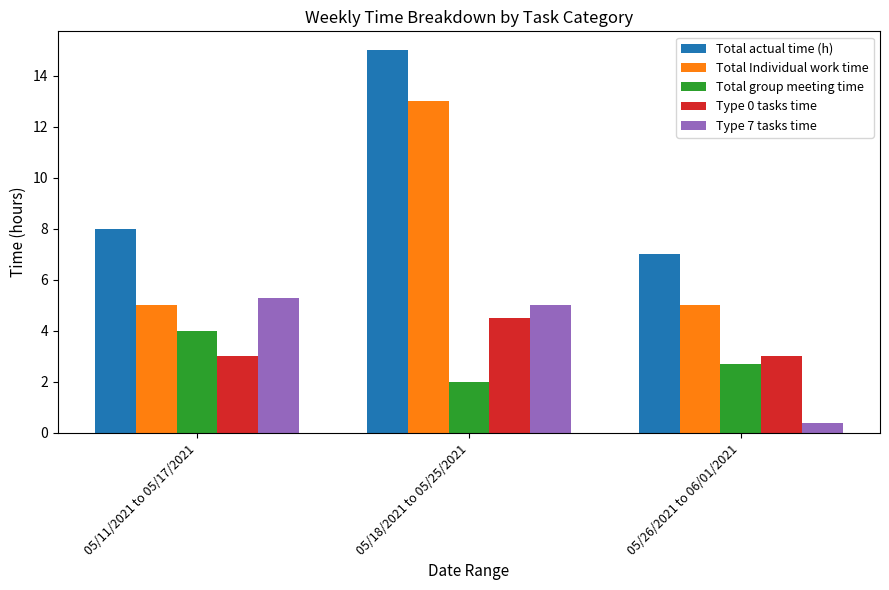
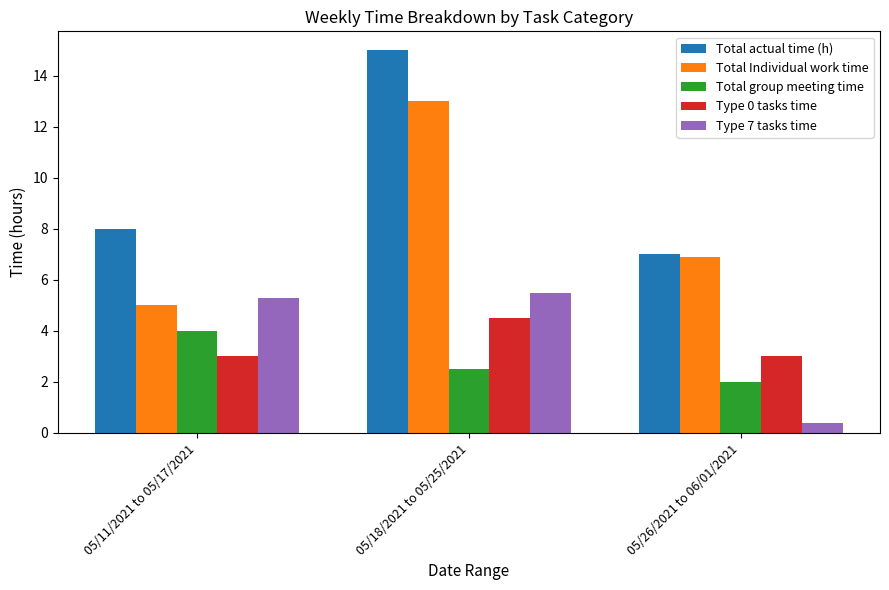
  {
    "Total actual time (h)": {
      "05/11/2021 to 05/17/2021": 8.0,
      "05/18/2021 to 05/25/2021": 15.0,
      "05/26/2021 to 06/01/2021": 7.0
    },
    "Total Individual work time": {
      "05/11/2021 to 05/17/2021": 5.0,
      "05/18/2021 to 05/25/2021": 13.0,
-     "05/26/2021 to 06/01/2021": 5.0
+     "05/26/2021 to 06/01/2021": 6.9
    },
    "Total group meeting time": {
      "05/11/2021 to 05/17/2021": 4.0,
-     "05/18/2021 to 05/25/2021": 2.0,
-     "05/26/2021 to 06/01/2021": 2.7
+     "05/18/2021 to 05/25/2021": 2.5,
+     "05/26/2021 to 06/01/2021": 2.0
    },
    "Type 0 tasks time": {
      "05/11/2021 to 05/17/2021": 3.0,
      "05/18/2021 to 05/25/2021": 4.5,
      "05/26/2021 to 06/01/2021": 3.0
    },
    "Type 7 tasks time": {
      "05/11/2021 to 05/17/2021": 5.3,
-     "05/18/2021 to 05/25/2021": 5.0,
+     "05/18/2021 to 05/25/2021": 5.5,
      "05/26/2021 to 06/01/2021": 0.4
    }
  }
